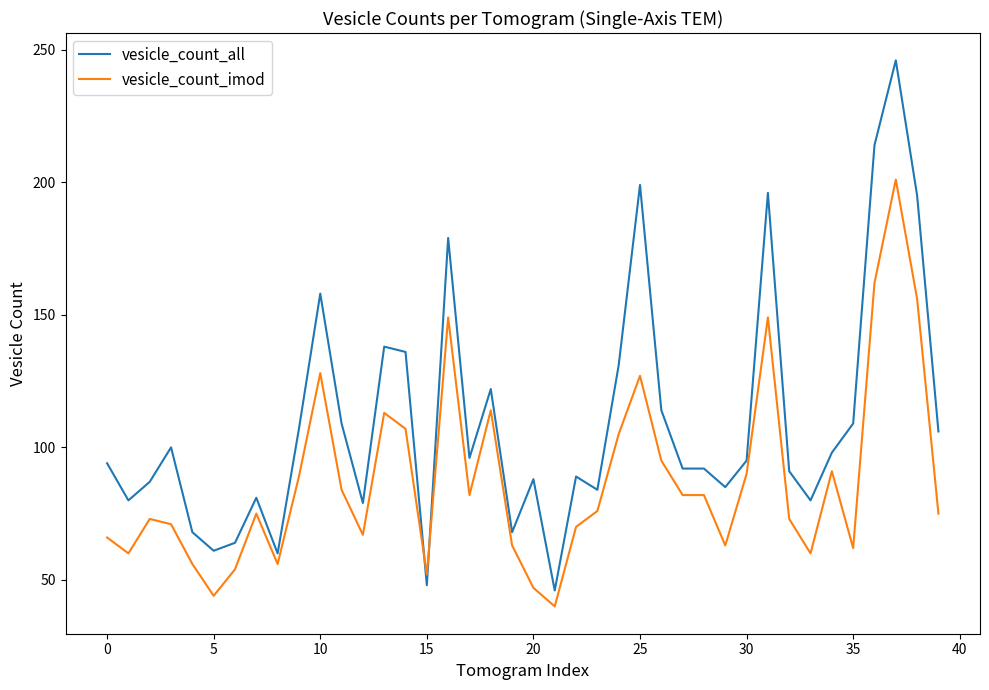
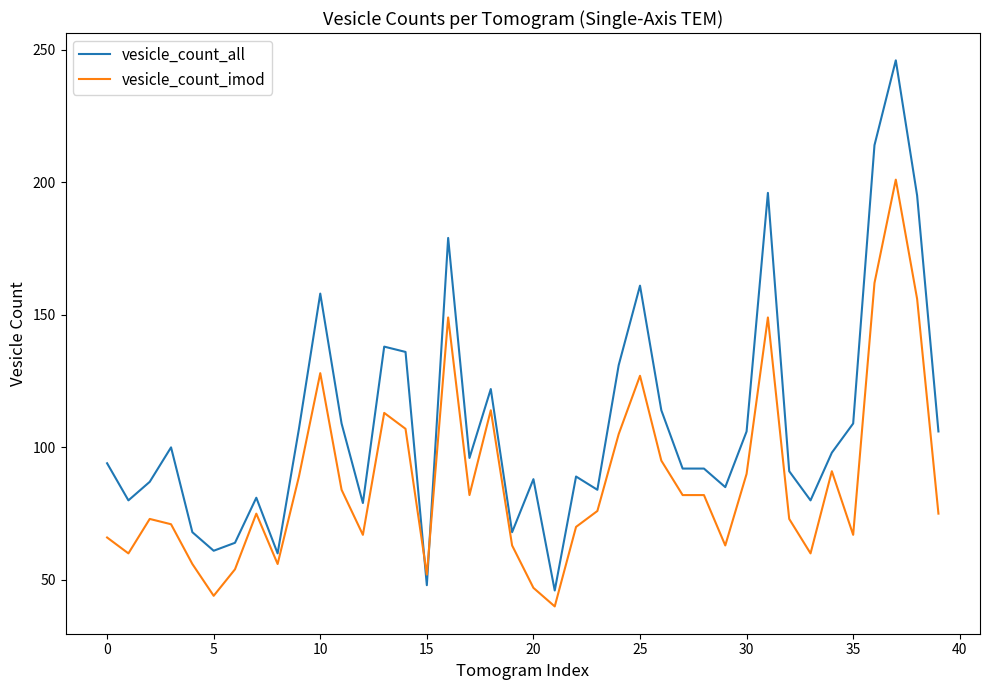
  {
    "vesicle_count_all": {
      "0": 94,
      "5": 61,
      "10": 158,
      "15": 48,
      "20": 88,
-     "25": 199,
-     "30": 95,
+     "25": 161,
+     "30": 106,
      "35": 109
    },
    "vesicle_count_imod": {
      "0": 66,
      "5": 44,
      "10": 128,
      "15": 52,
      "20": 47,
      "25": 127,
      "30": 90,
-     "35": 62
+     "35": 67
    }
  }
